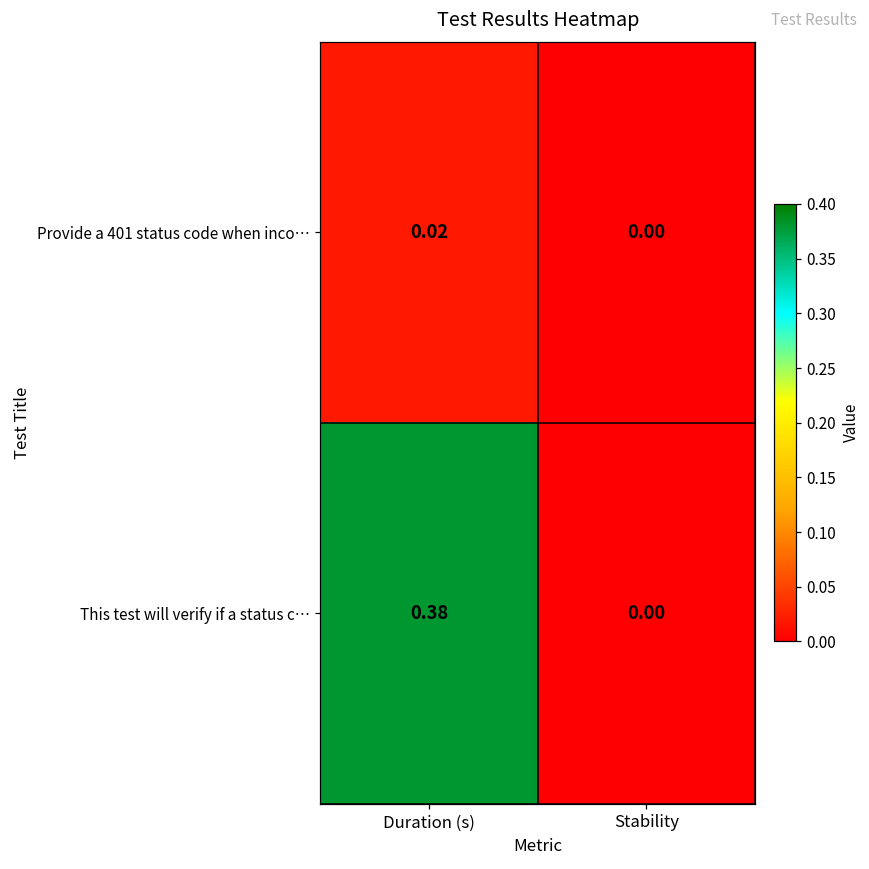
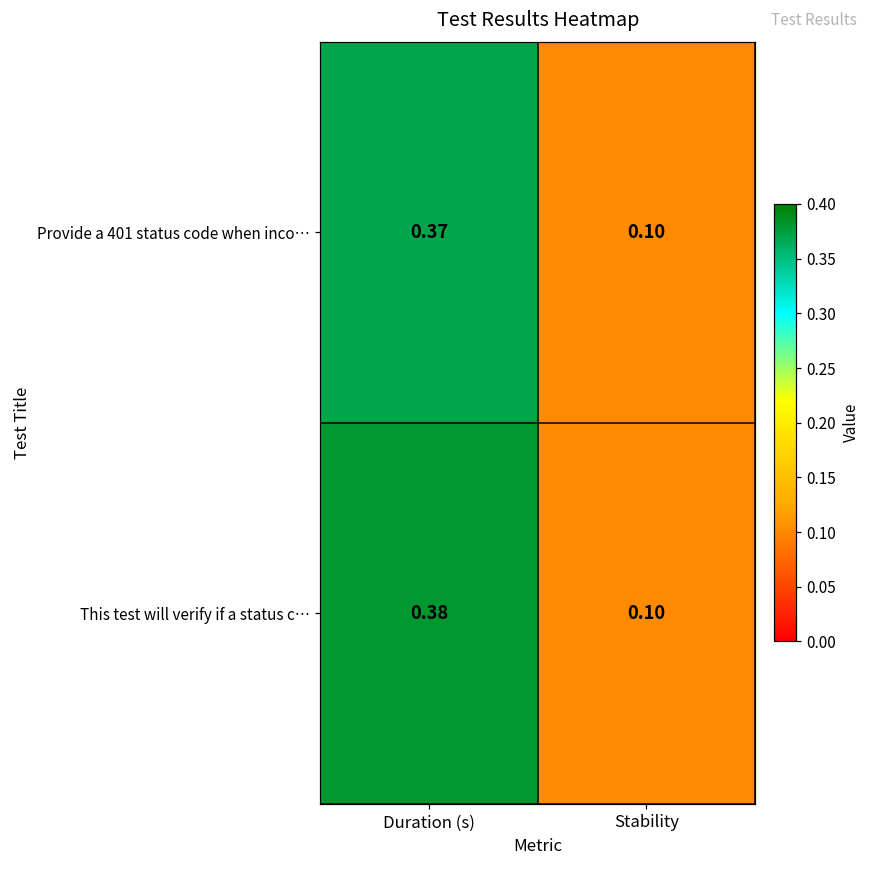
  {
    "Provide a 401 status code when inco…": {
-     "Duration (s)": 0.02,
-     "Stability": 0.00
+     "Duration (s)": 0.37,
+     "Stability": 0.10
    },
    "This test will verify if a status c…": {
      "Duration (s)": 0.38,
-     "Stability": 0.00
+     "Stability": 0.10
    }
  }
